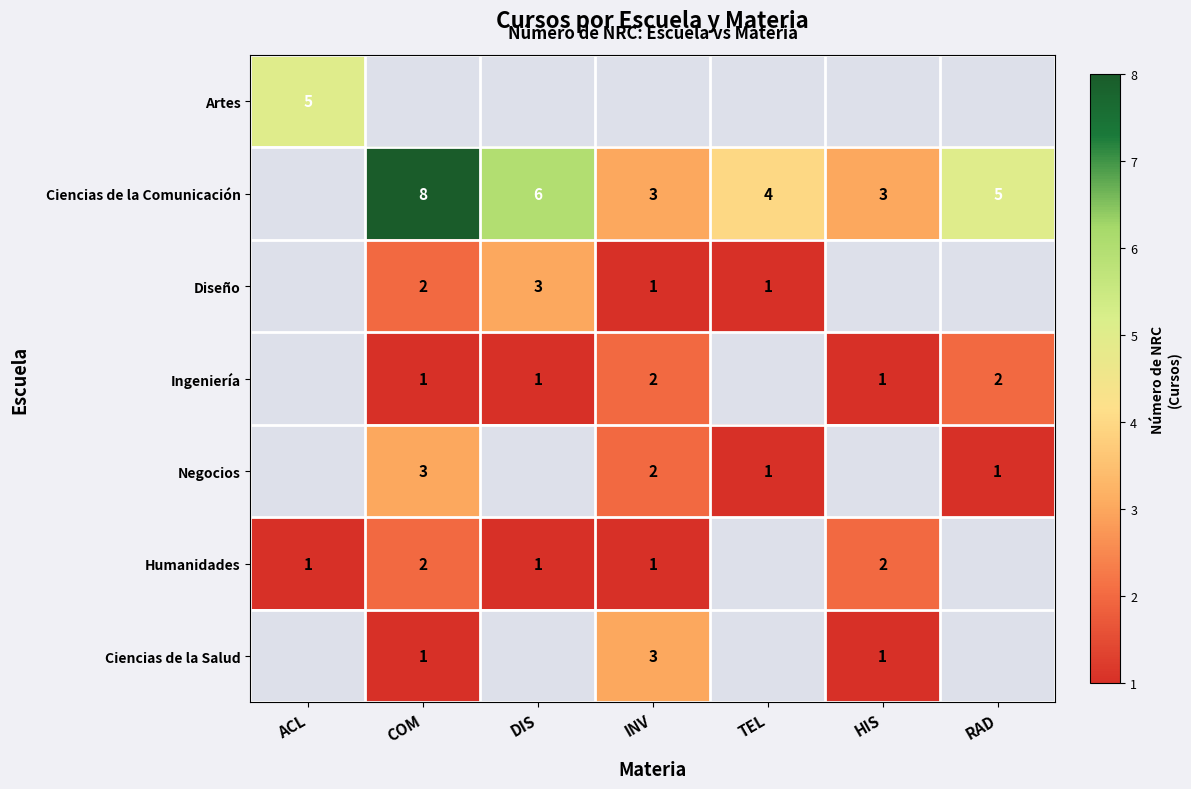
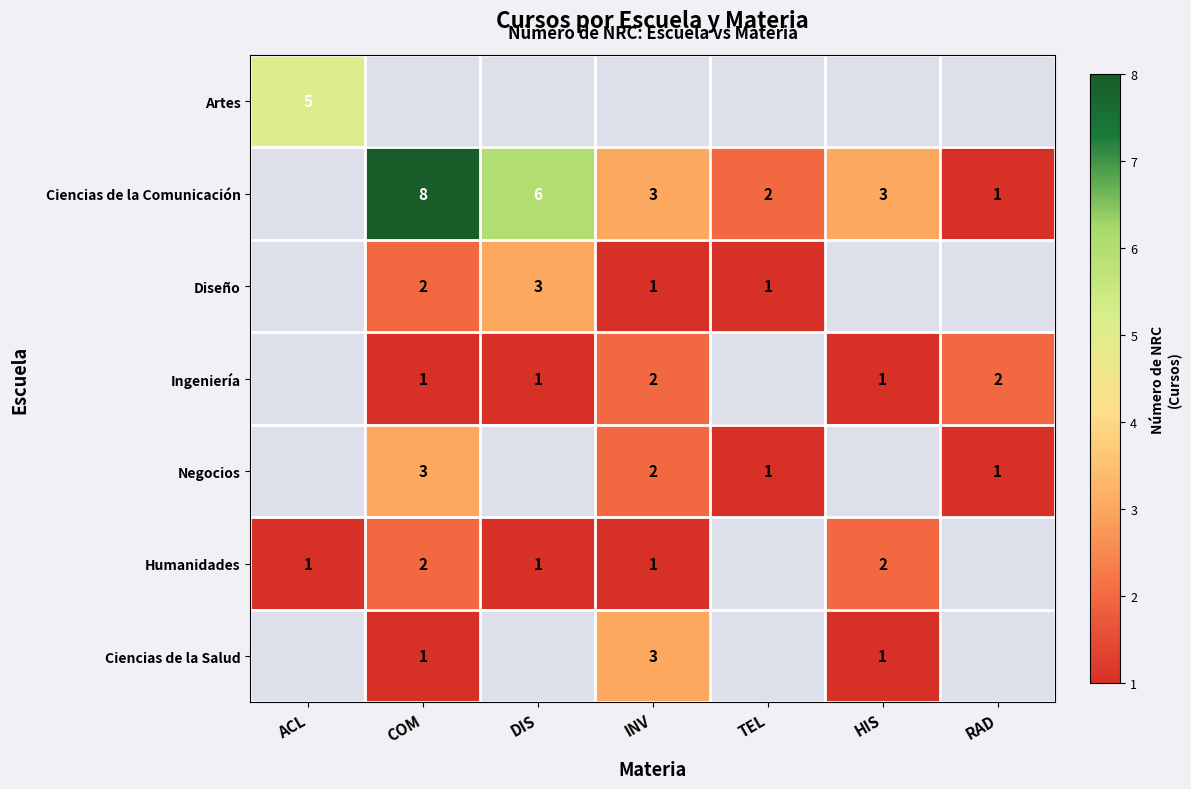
  {
    "Artes": {
      "ACL": 5
    },
    "Ciencias de la Comunicación": {
      "COM": 8,
      "DIS": 6,
      "INV": 3,
-     "TEL": 4,
+     "TEL": 2,
      "HIS": 3,
-     "RAD": 5
+     "RAD": 1
    },
    "Diseño": {
      "COM": 2,
      "DIS": 3,
      "INV": 1,
      "TEL": 1
    },
    "Ingeniería": {
      "COM": 1,
      "DIS": 1,
      "INV": 2,
      "HIS": 1,
      "RAD": 2
    },
    "Negocios": {
      "COM": 3,
      "INV": 2,
      "TEL": 1,
      "RAD": 1
    },
    "Humanidades": {
      "ACL": 1,
      "COM": 2,
      "DIS": 1,
      "INV": 1,
      "HIS": 2
    },
    "Ciencias de la Salud": {
      "COM": 1,
      "INV": 3,
      "HIS": 1
    }
  }
